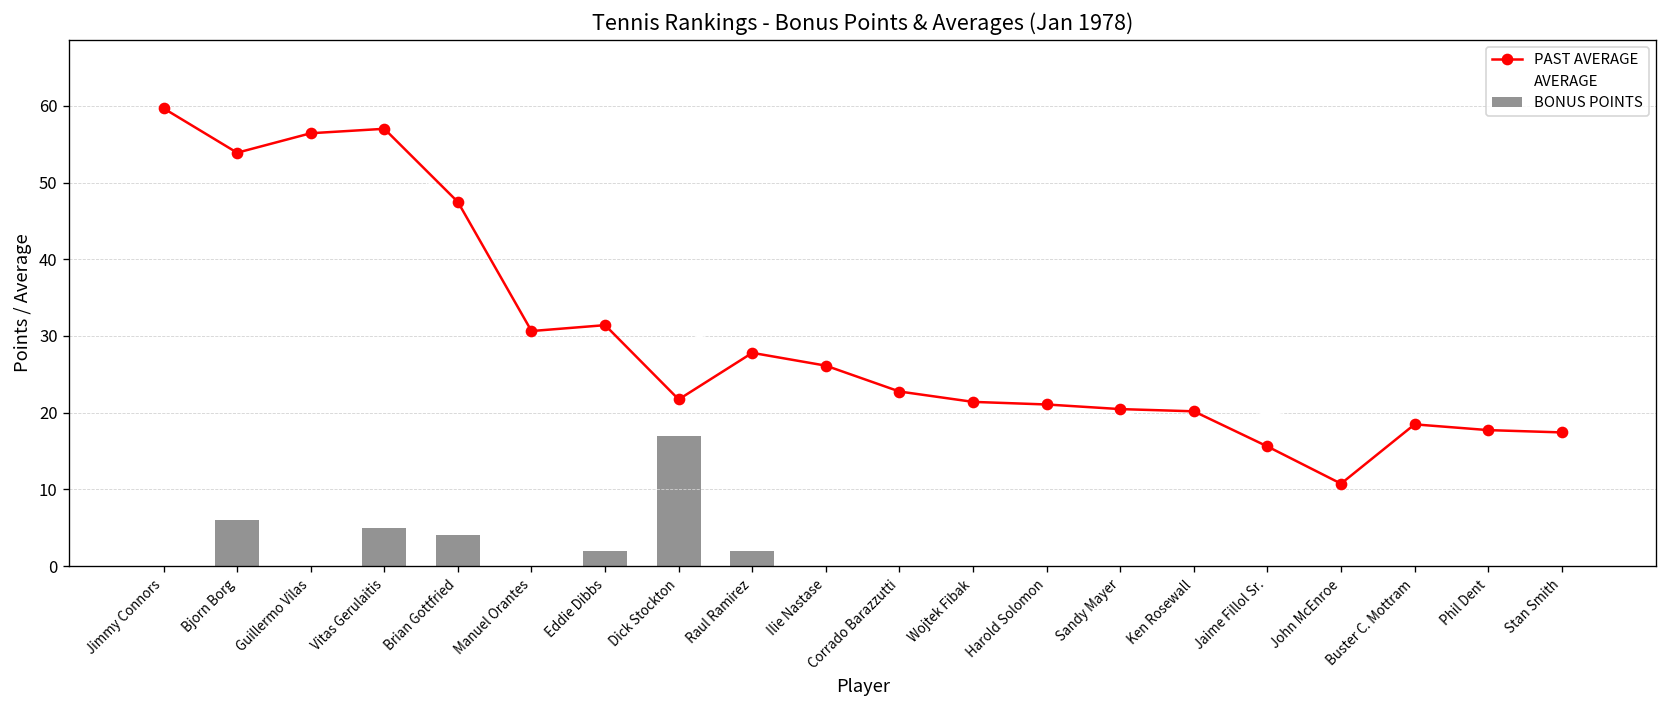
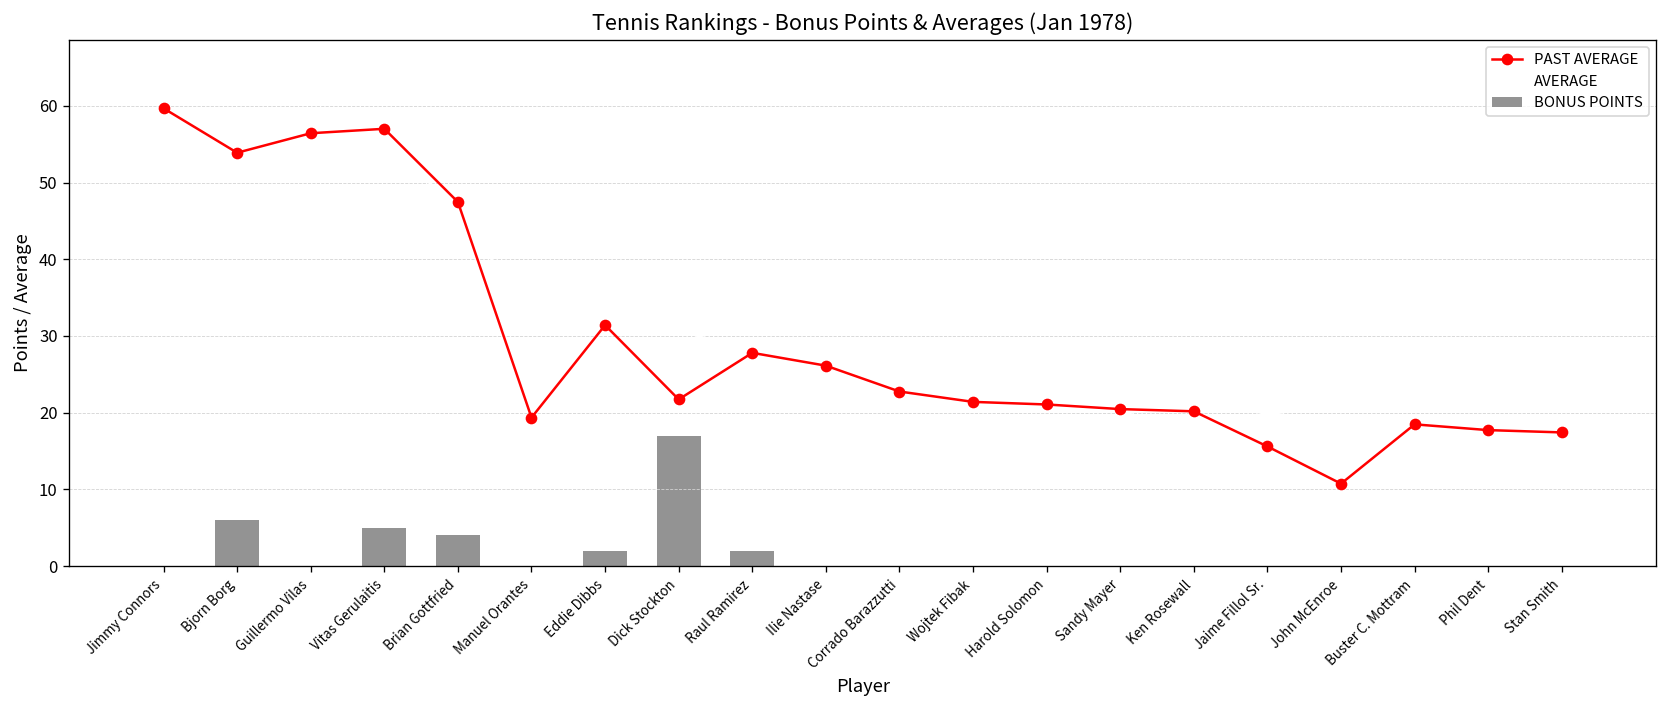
  {
    "PAST AVERAGE": {
      "Jimmy Connors": 60,
      "Bjorn Borg": 54,
      "Vitas Gerulaitis": 57,
      "Brian Gottfried": 47,
-     "Manuel Orantes": 31,
+     "Manuel Orantes": 19,
      "Eddie Dibbs": 31,
      "Dick Stockton": 22,
      "Ilie Nastase": 26,
      "Ken Rosewall": 20,
      "Jaime Fillol Sr.": 16,
      "John McEnroe": 11,
      "Phil Dent": 18
    },
    "BONUS POINTS": {
      "Jimmy Connors": 0,
      "Bjorn Borg": 6,
      "Guillermo Vilas": 0,
      "Vitas Gerulaitis": 5,
      "Brian Gottfried": 4,
      "Manuel Orantes": 0,
      "Eddie Dibbs": 2,
      "Dick Stockton": 17,
      "Raul Ramirez": 2,
      "Ilie Nastase": 0,
      "Corrado Barazzutti": 0,
      "Wojtek Fibak": 0,
      "Harold Solomon": 0,
      "Sandy Mayer": 0,
      "Ken Rosewall": 0,
      "Jaime Fillol Sr.": 0,
      "John McEnroe": 0,
      "Buster C. Mottram": 0,
      "Phil Dent": 0,
      "Stan Smith": 0
    },
    "AVERAGE": {
      "Jimmy Connors": 59,
      "Bjorn Borg": 57,
      "Vitas Gerulaitis": 55,
      "Brian Gottfried": 47,
      "Manuel Orantes": 32,
      "Eddie Dibbs": 32,
      "Dick Stockton": 31,
      "Ilie Nastase": 26,
      "Ken Rosewall": 18,
      "Jaime Fillol Sr.": 20,
      "John McEnroe": 19,
      "Phil Dent": 18
    }
  }
